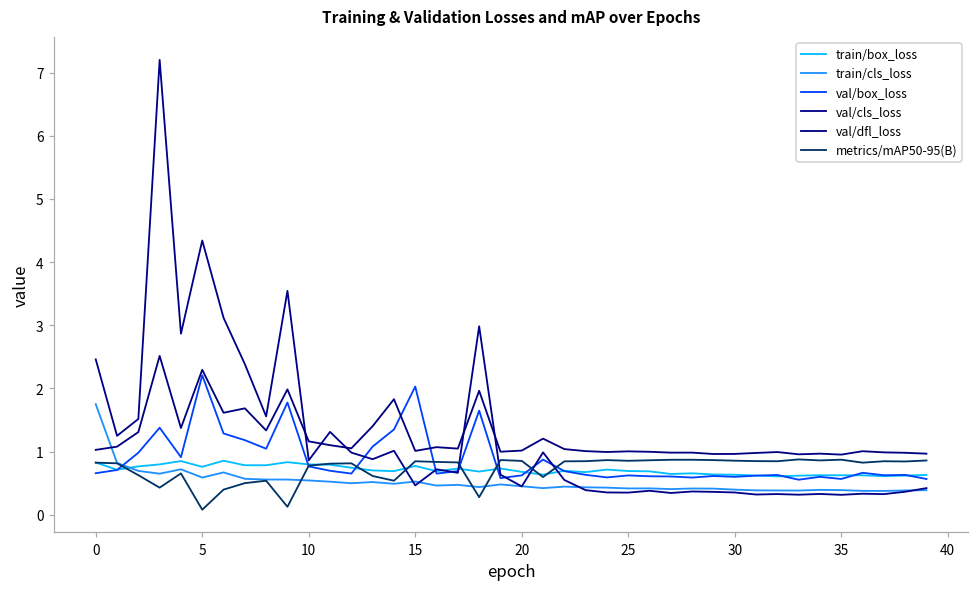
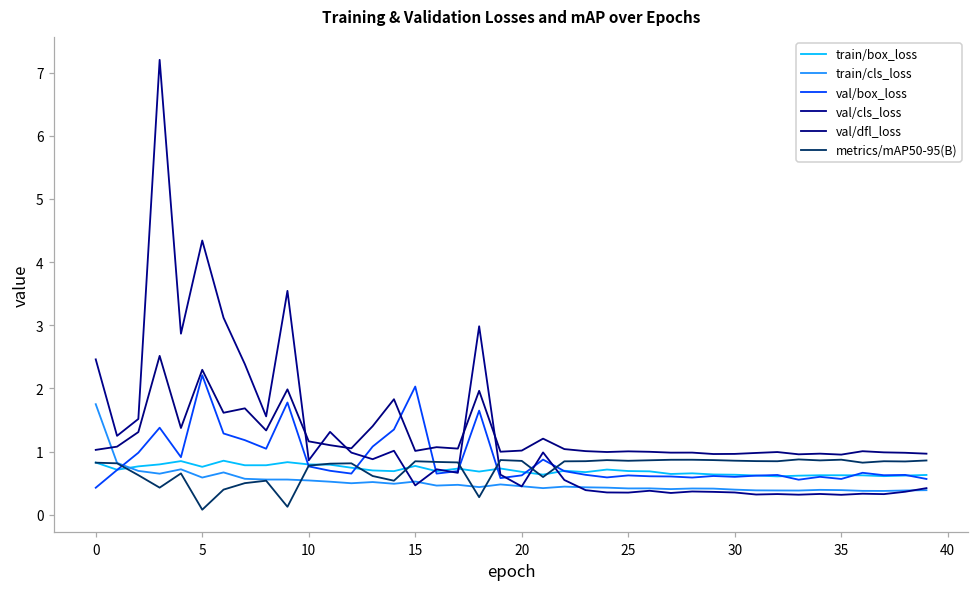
  {
    "val/box_loss": {
-     "0": 0.7,
+     "0": 0.4,
      "5": 2.2,
      "15": 2.0,
      "20": 0.6,
      "25": 0.6,
      "35": 0.6
    }
  }
